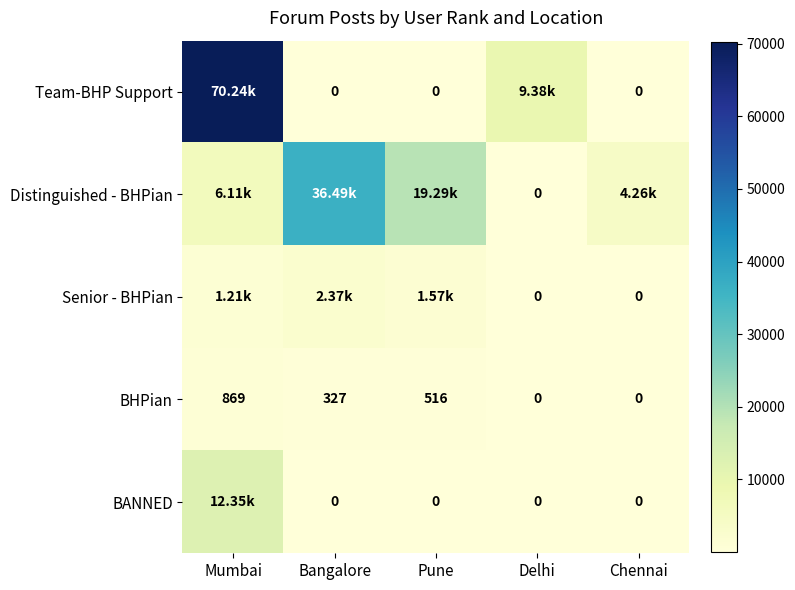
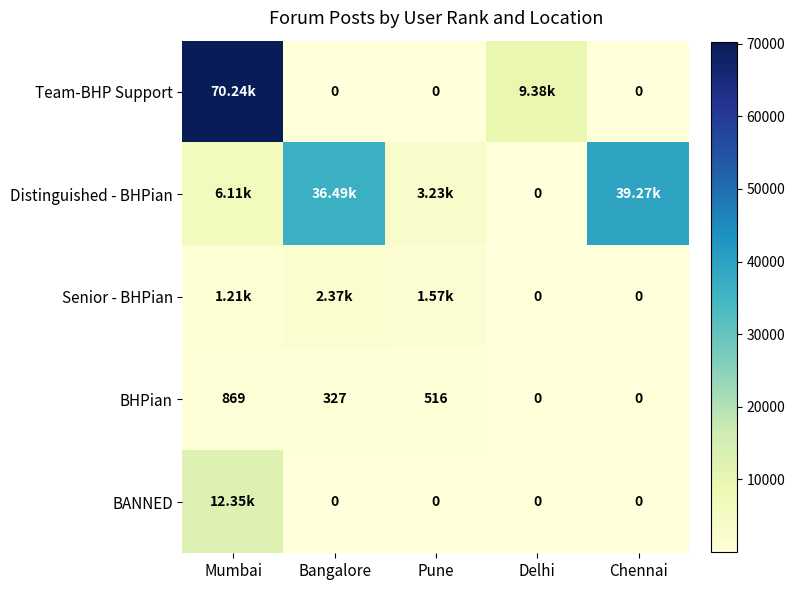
  {
    "Team-BHP Support": {
      "Mumbai": "70.24k",
      "Bangalore": "0",
      "Pune": "0",
      "Delhi": "9.38k",
      "Chennai": "0"
    },
    "Distinguished - BHPian": {
      "Mumbai": "6.11k",
      "Bangalore": "36.49k",
-     "Pune": "19.29k",
+     "Pune": "3.23k",
      "Delhi": "0",
-     "Chennai": "4.26k"
+     "Chennai": "39.27k"
    },
    "Senior - BHPian": {
      "Mumbai": "1.21k",
      "Bangalore": "2.37k",
      "Pune": "1.57k",
      "Delhi": "0",
      "Chennai": "0"
    },
    "BHPian": {
      "Mumbai": "869",
      "Bangalore": "327",
      "Pune": "516",
      "Delhi": "0",
      "Chennai": "0"
    },
    "BANNED": {
      "Mumbai": "12.35k",
      "Bangalore": "0",
      "Pune": "0",
      "Delhi": "0",
      "Chennai": "0"
    }
  }
